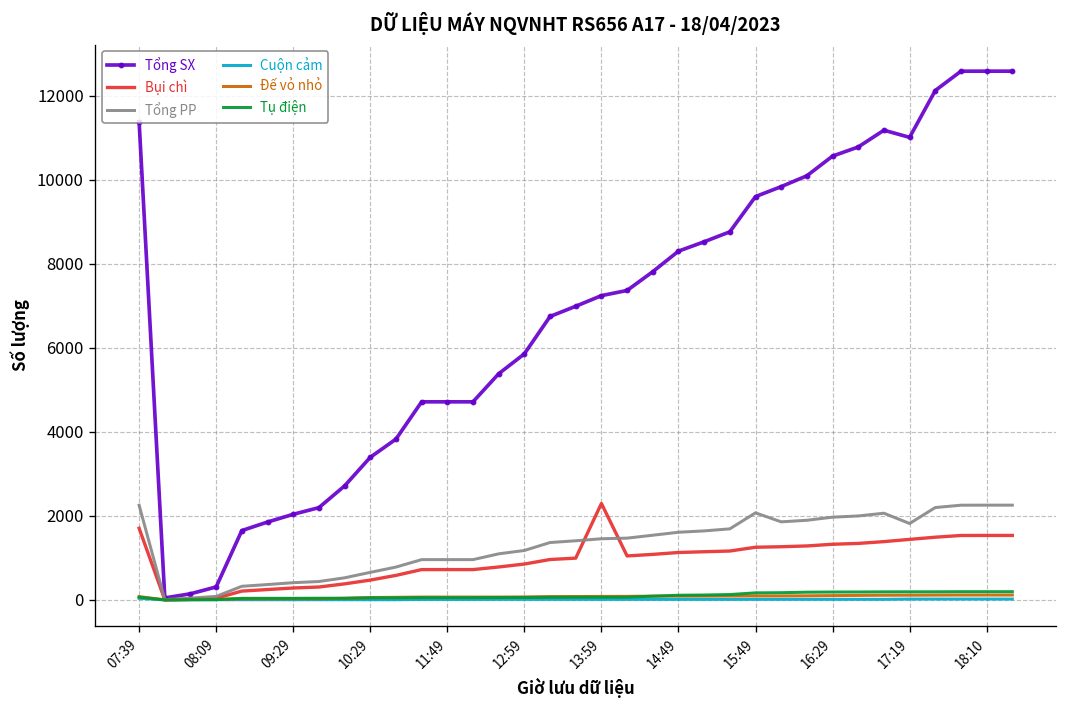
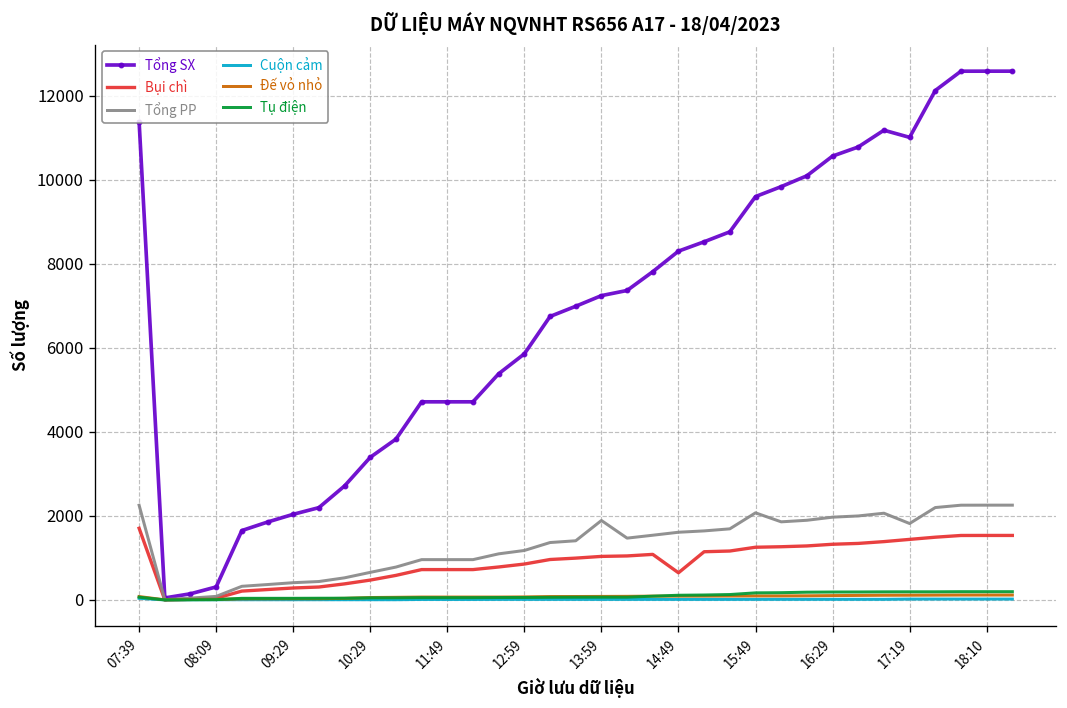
  {
    "Tổng SX": {
      "07:39": 11400,
      "08:09": 300,
      "09:29": 2000,
      "10:29": 3400,
      "11:49": 4700,
      "12:59": 5900,
      "13:59": 7200,
      "14:49": 8300,
      "15:49": 9600,
      "16:29": 10600,
      "17:19": 11000,
      "18:10": 12600
    },
    "Bụi chì": {
      "07:39": 1700,
      "09:29": 300,
      "10:29": 500,
      "11:49": 700,
      "12:59": 900,
-     "13:59": 2300,
-     "14:49": 1100,
+     "13:59": 1000,
+     "14:49": 600,
      "15:49": 1300,
      "16:29": 1300,
      "17:19": 1400,
      "18:10": 1500
    },
    "Tổng PP": {
      "07:39": 2300,
      "09:29": 400,
      "10:29": 700,
      "11:49": 1000,
      "12:59": 1200,
-     "13:59": 1500,
+     "13:59": 1900,
      "14:49": 1600,
      "15:49": 2100,
      "16:29": 2000,
      "17:19": 1800,
      "18:10": 2300
    },
    "Cuộn cảm": {
      "14:49": 0,
      "15:49": 0,
      "16:29": 0,
      "17:19": 0,
      "18:10": 0
    },
    "Đế vỏ nhỏ": {
      "15:49": 100,
      "16:29": 100,
      "17:19": 100,
      "18:10": 100
    },
    "Tụ điện": {
      "15:49": 200,
      "16:29": 200,
      "17:19": 200,
      "18:10": 200
    }
  }
